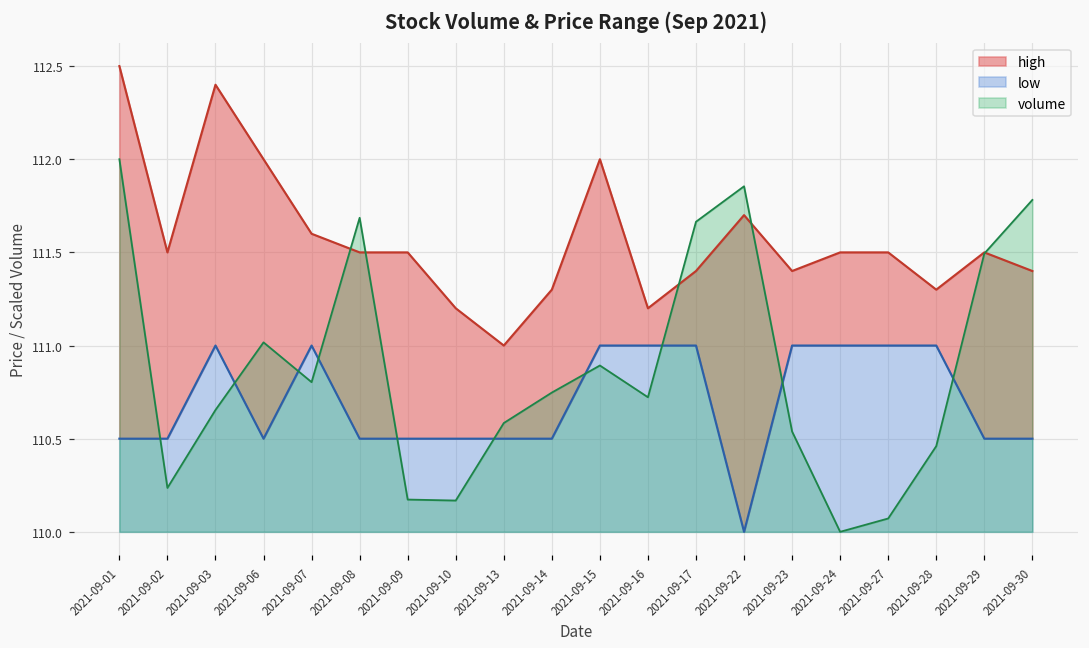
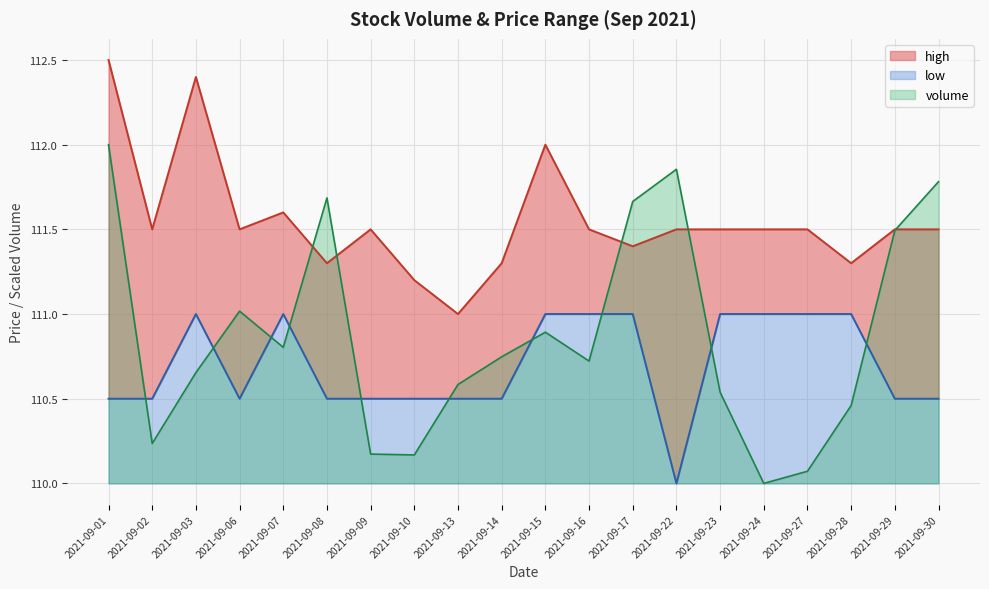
  {
    "high": {
      "2021-09-01": 112.5,
      "2021-09-02": 111.5,
      "2021-09-03": 112.4,
-     "2021-09-06": 112.0,
+     "2021-09-06": 111.5,
      "2021-09-07": 111.6,
-     "2021-09-08": 111.5,
+     "2021-09-08": 111.3,
      "2021-09-09": 111.5,
      "2021-09-10": 111.2,
      "2021-09-13": 111.0,
      "2021-09-14": 111.3,
      "2021-09-15": 112.0,
-     "2021-09-16": 111.2,
+     "2021-09-16": 111.5,
      "2021-09-17": 111.4,
-     "2021-09-22": 111.7,
-     "2021-09-23": 111.4,
+     "2021-09-22": 111.5,
+     "2021-09-23": 111.5,
      "2021-09-24": 111.5,
      "2021-09-27": 111.5,
      "2021-09-28": 111.3,
-     "2021-09-30": 111.4
+     "2021-09-30": 111.5
    }
  }
